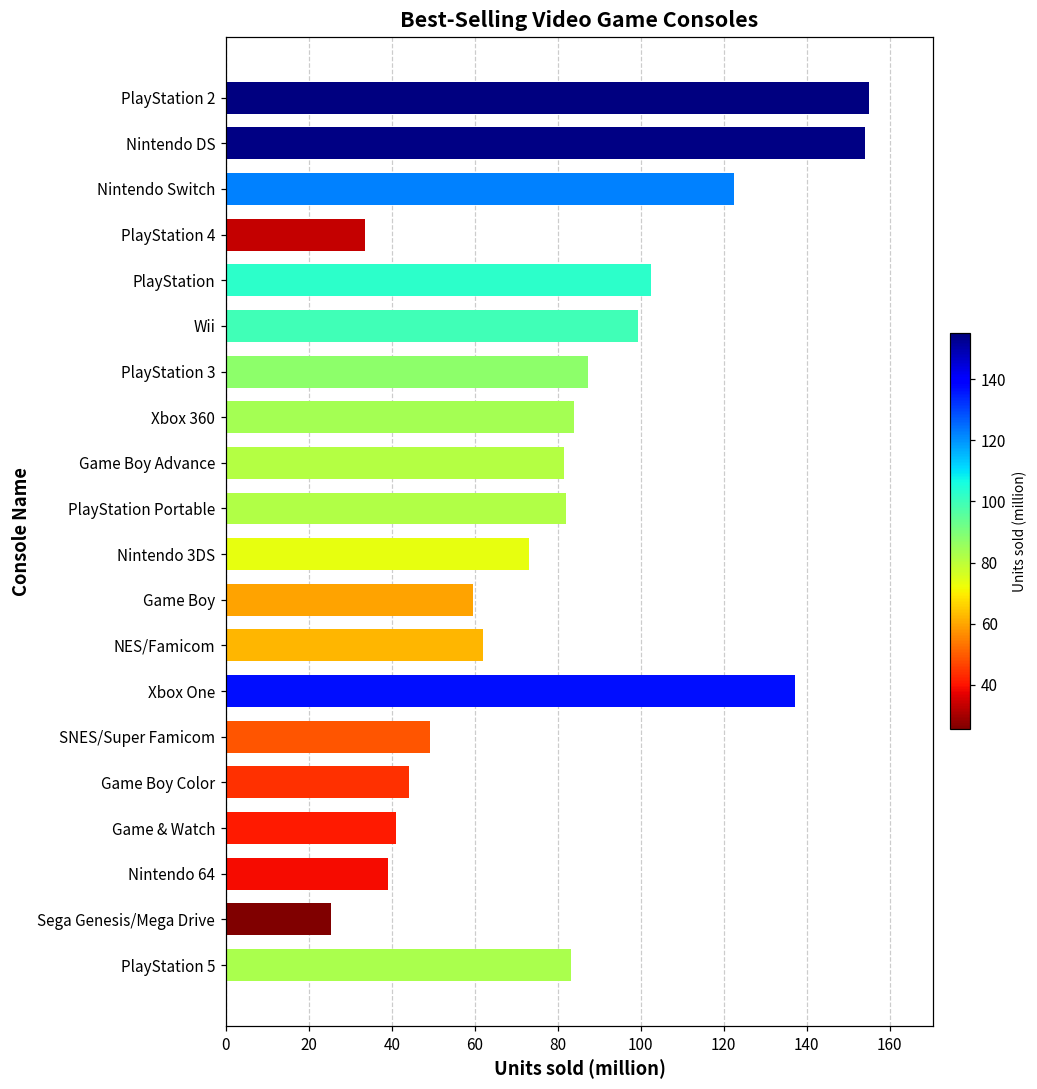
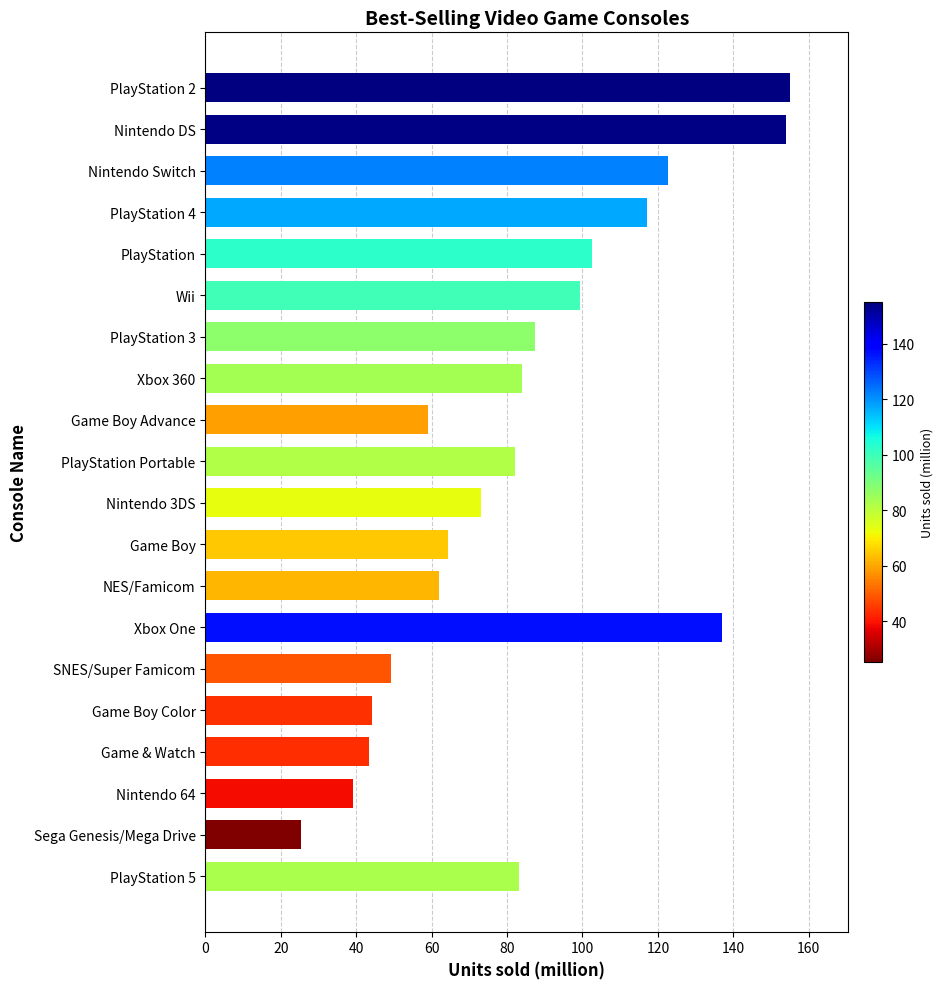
  {
    "PlayStation 2": 155,
    "Nintendo DS": 154,
    "Nintendo Switch": 123,
-   "PlayStation 4": 34,
+   "PlayStation 4": 117,
    "PlayStation": 102,
    "Wii": 99,
    "PlayStation 3": 87,
    "Xbox 360": 84,
-   "Game Boy Advance": 82,
+   "Game Boy Advance": 59,
    "PlayStation Portable": 82,
    "Nintendo 3DS": 73,
-   "Game Boy": 60,
+   "Game Boy": 64,
    "NES/Famicom": 62,
    "Xbox One": 137,
    "SNES/Super Famicom": 49,
    "Game Boy Color": 44,
-   "Game & Watch": 41,
+   "Game & Watch": 43,
    "Nintendo 64": 39,
    "Sega Genesis/Mega Drive": 25,
    "PlayStation 5": 83
  }
